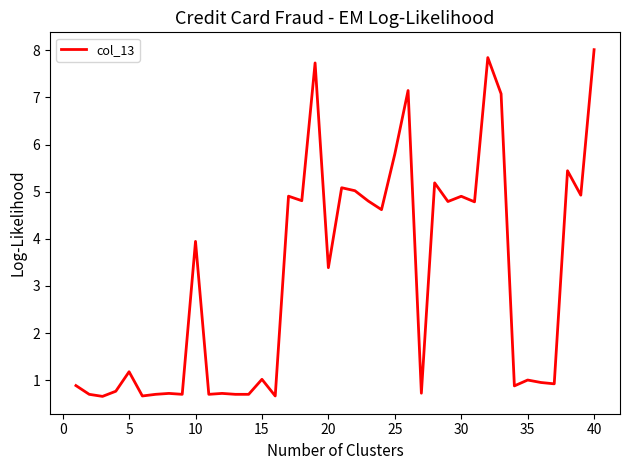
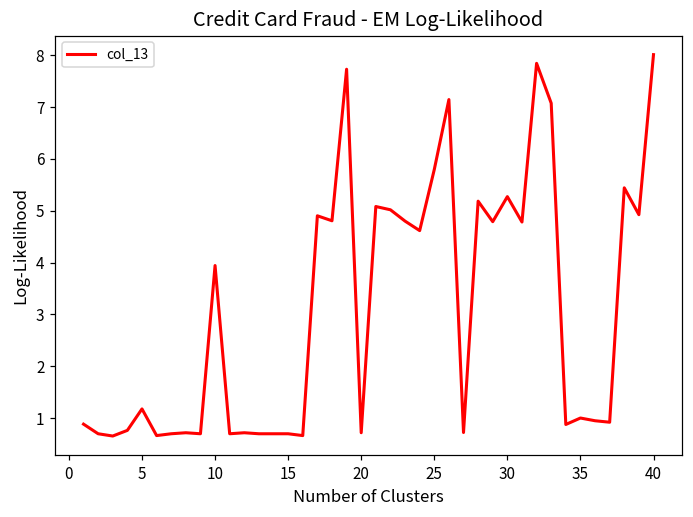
  {
    "5": 1.2,
    "10": 3.9,
-   "15": 1.0,
-   "20": 3.4,
+   "15": 0.7,
+   "20": 0.7,
    "25": 5.8,
-   "30": 4.9,
+   "30": 5.3,
    "35": 1.0,
    "40": 8.0
  }
